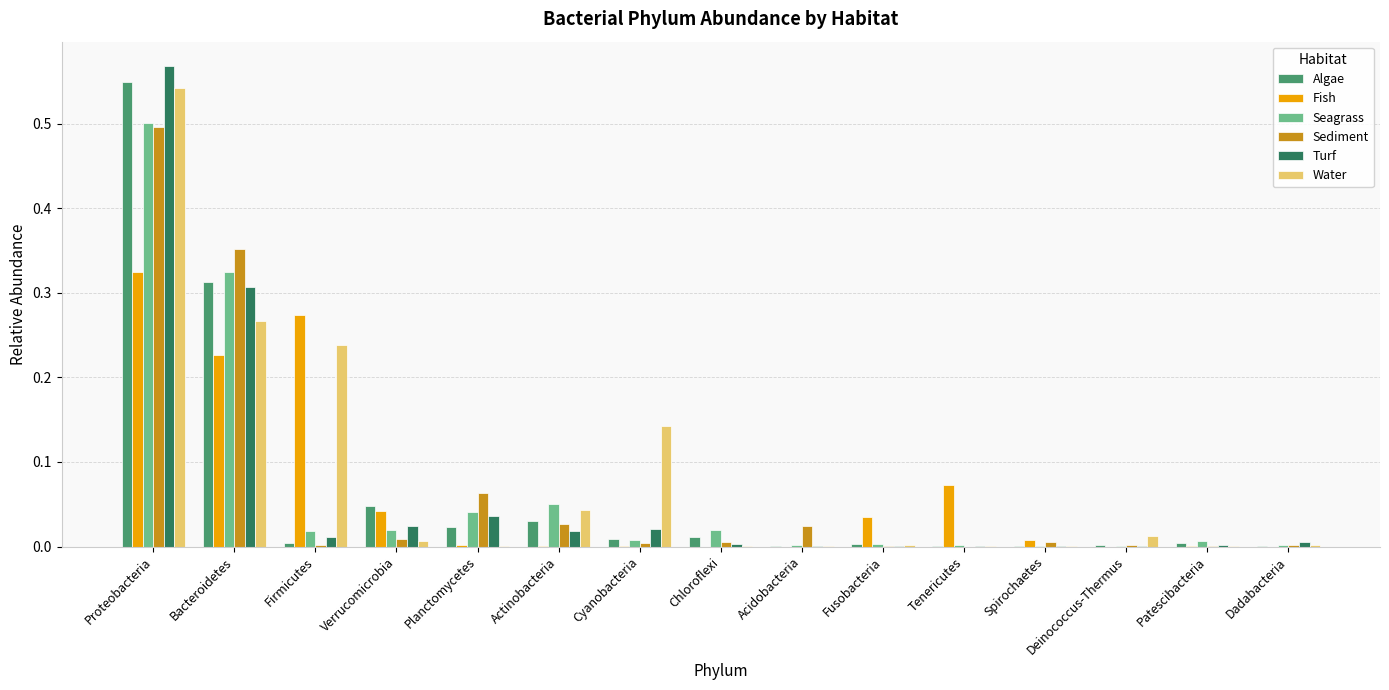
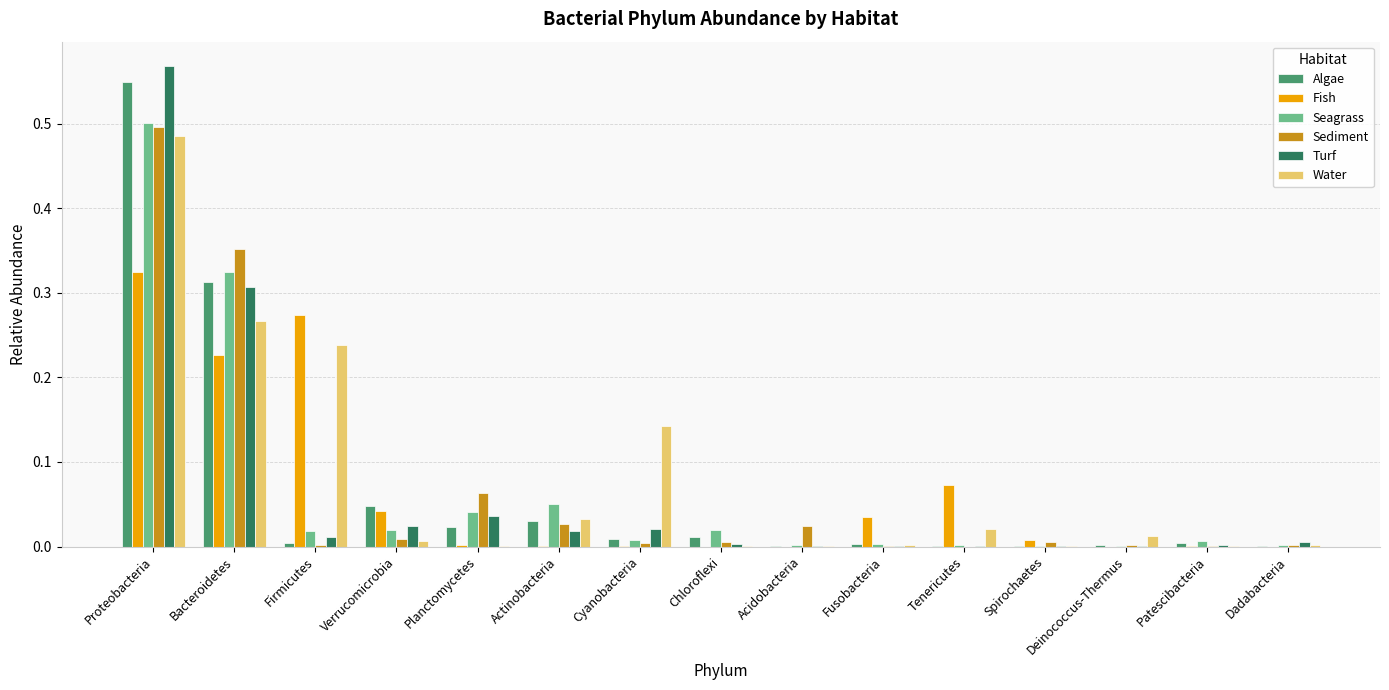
  {
    "Water": {
-     "Proteobacteria": 0.54,
+     "Proteobacteria": 0.49,
      "Bacteroidetes": 0.27,
      "Firmicutes": 0.24,
      "Verrucomicrobia": 0.01,
-     "Actinobacteria": 0.04,
+     "Actinobacteria": 0.03,
      "Cyanobacteria": 0.14,
-     "Tenericutes": 0.00,
+     "Tenericutes": 0.02,
      "Deinococcus-Thermus": 0.01
    }
  }
